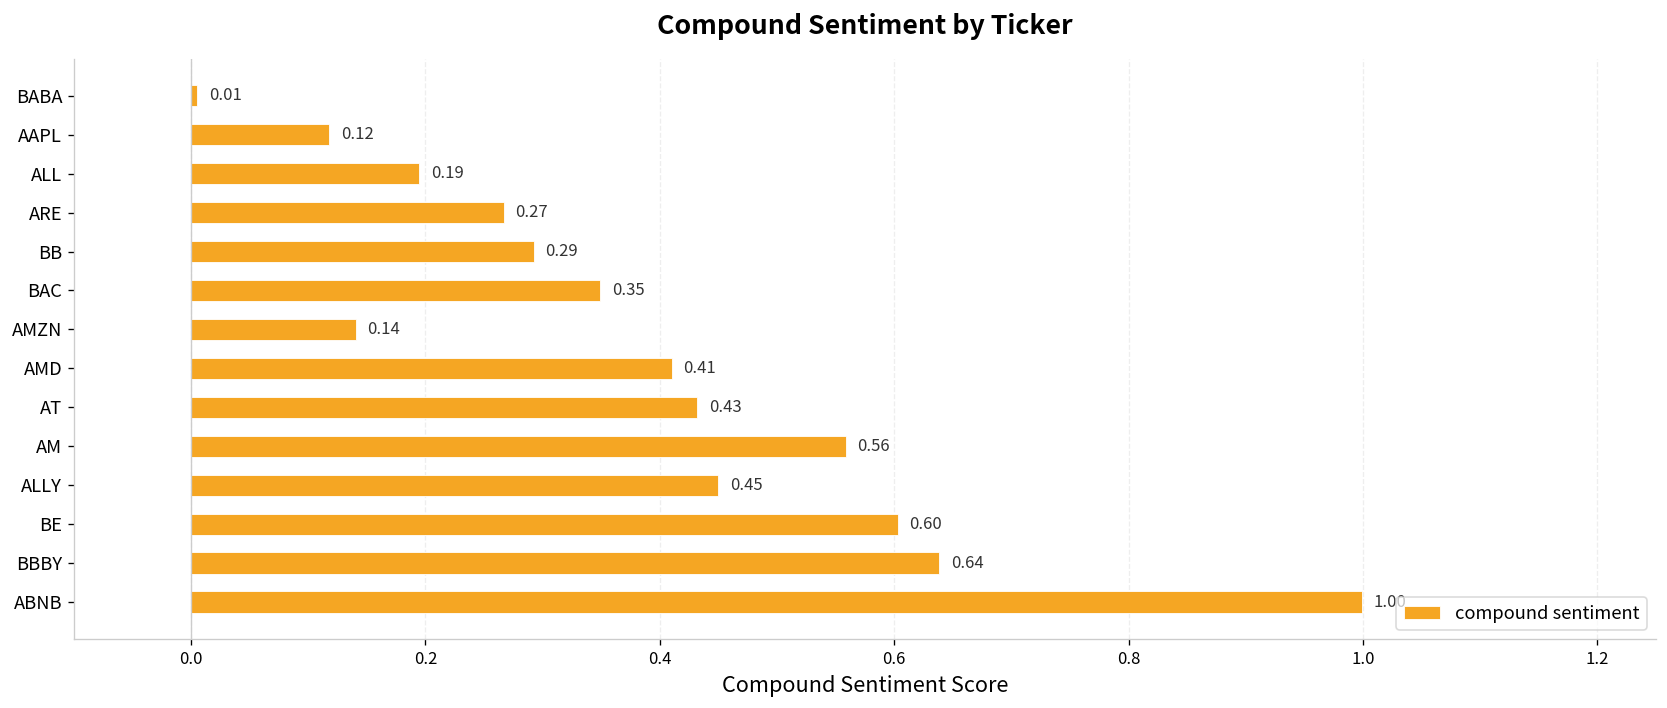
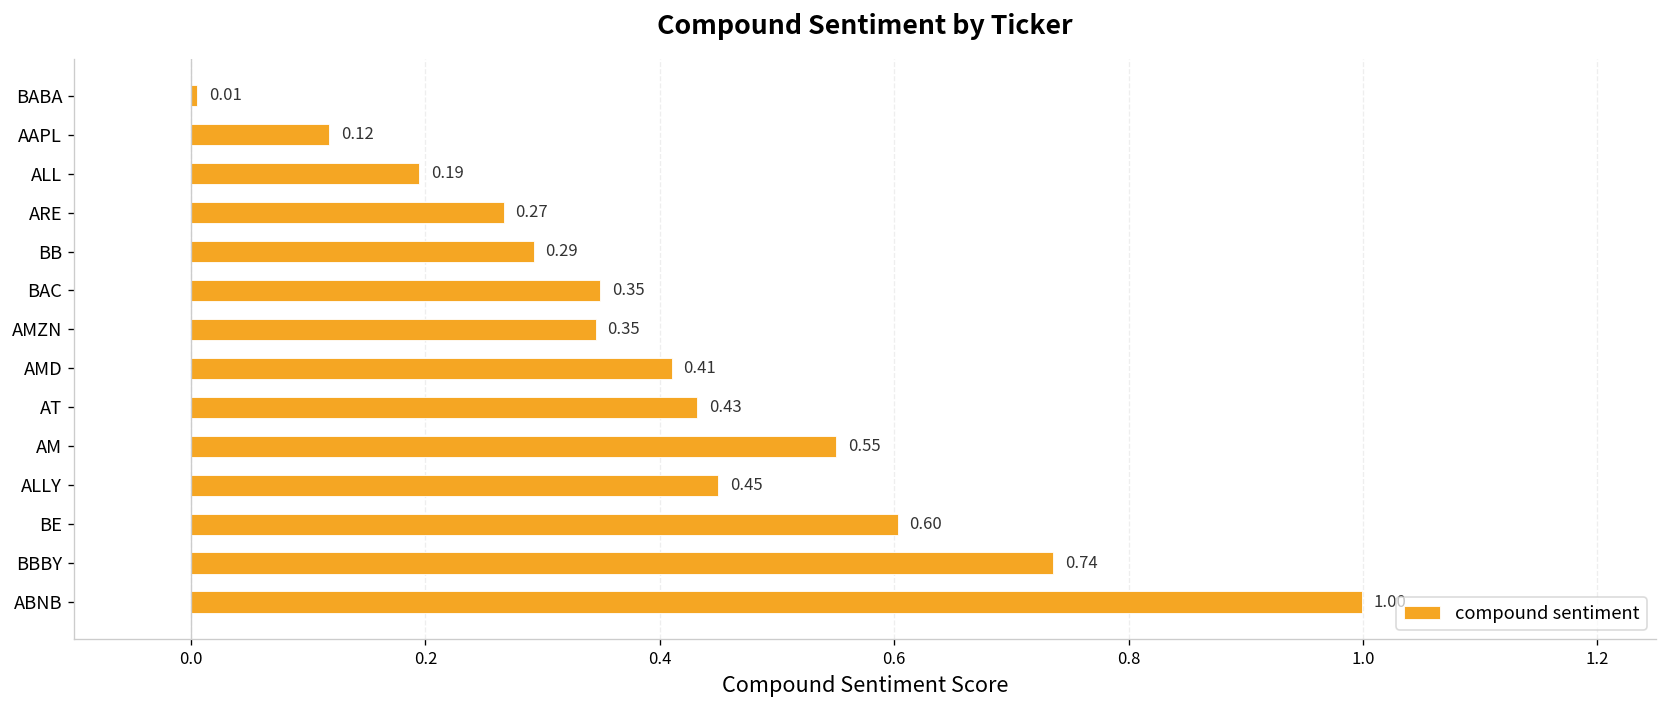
  {
    "BABA": 0.01,
    "AAPL": 0.12,
    "ALL": 0.19,
    "ARE": 0.27,
    "BB": 0.29,
    "BAC": 0.35,
-   "AMZN": 0.14,
+   "AMZN": 0.35,
    "AMD": 0.41,
    "AT": 0.43,
-   "AM": 0.56,
+   "AM": 0.55,
    "ALLY": 0.45,
    "BE": 0.60,
-   "BBBY": 0.64
+   "BBBY": 0.74
  }
